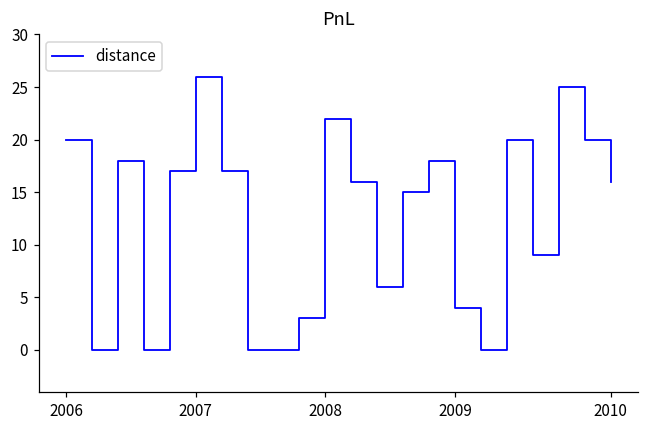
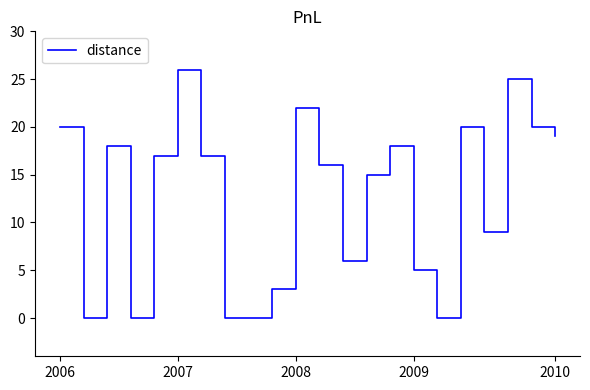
  {
    "2006": 20,
    "2007": 26,
    "2008": 22,
-   "2009": 4,
-   "2010": 16
+   "2009": 5,
+   "2010": 19
  }
